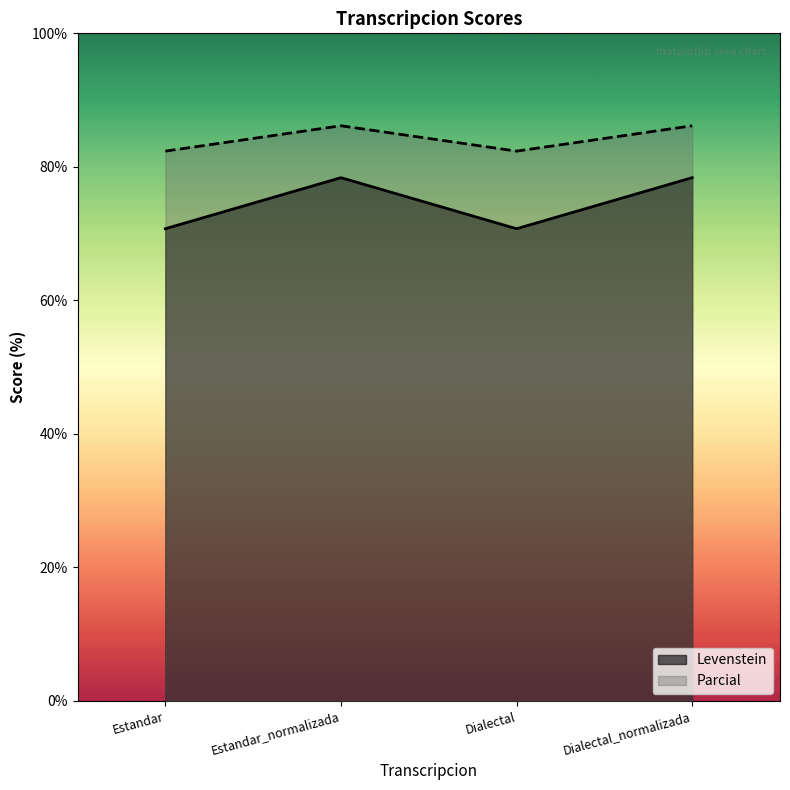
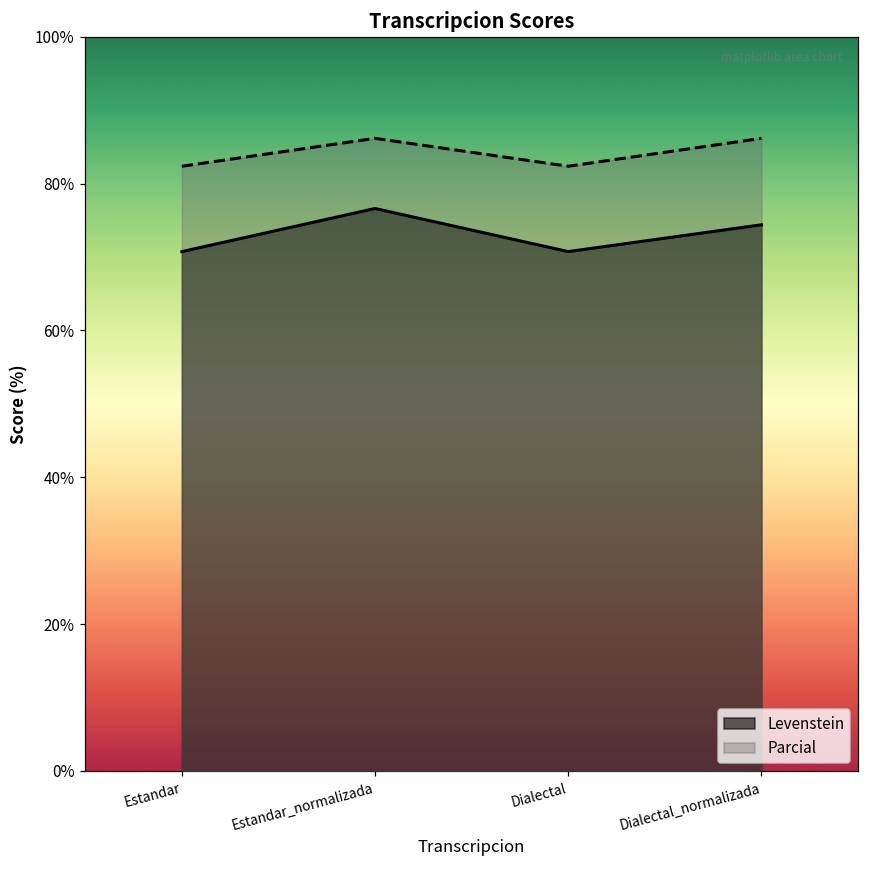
  {
    "Levenstein": {
      "Estandar": "71%",
-     "Estandar_normalizada": "78%",
+     "Estandar_normalizada": "77%",
      "Dialectal": "71%",
-     "Dialectal_normalizada": "78%"
+     "Dialectal_normalizada": "74%"
    },
    "Parcial": {
      "Estandar": "82%",
      "Estandar_normalizada": "86%",
      "Dialectal": "82%",
      "Dialectal_normalizada": "86%"
    }
  }
